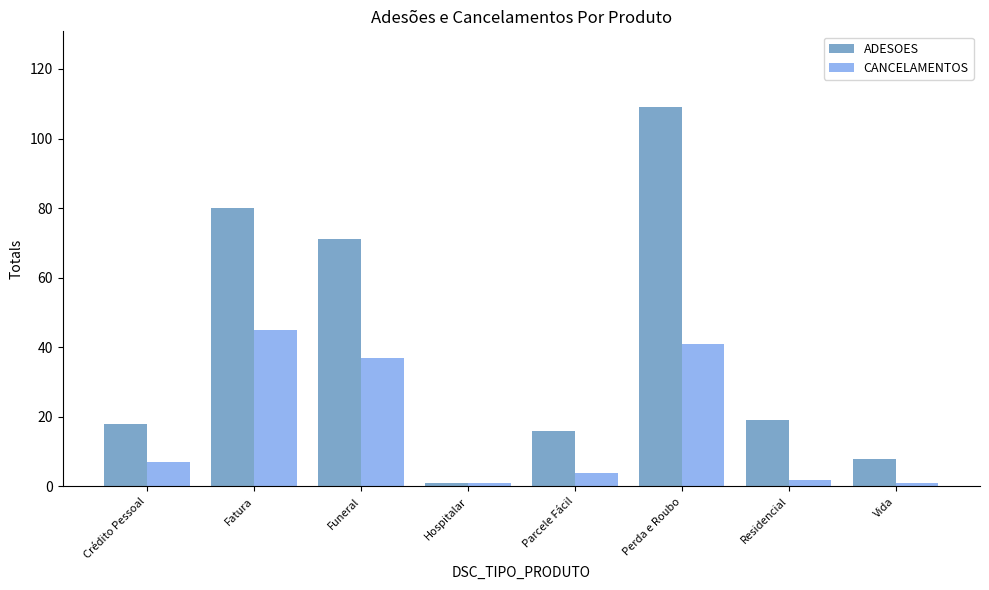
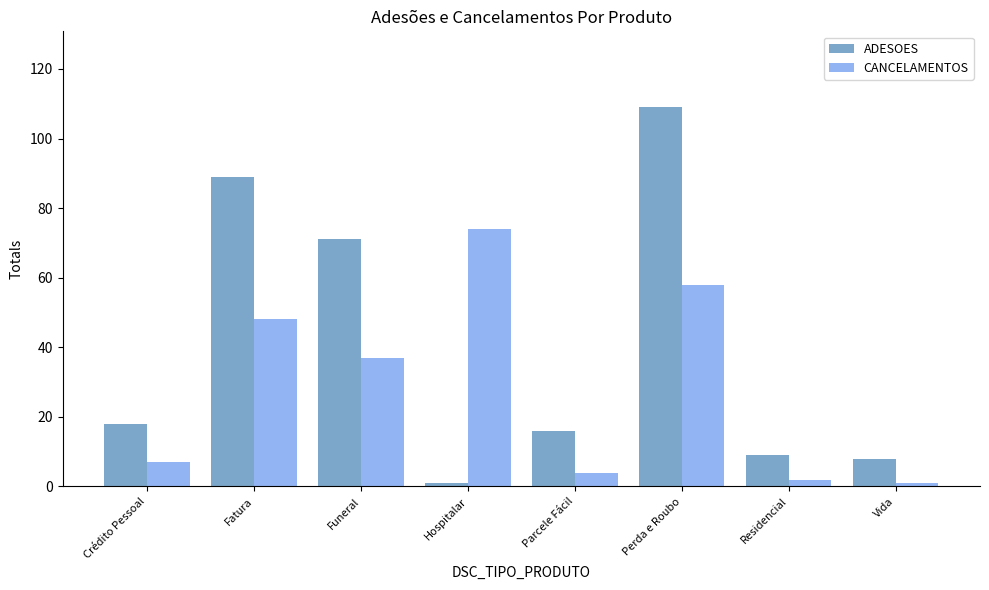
  {
    "ADESOES": {
      "Crédito Pessoal": 18,
-     "Fatura": 80,
+     "Fatura": 89,
      "Funeral": 71,
      "Hospitalar": 1,
      "Parcele Fácil": 16,
      "Perda e Roubo": 109,
-     "Residencial": 19,
+     "Residencial": 9,
      "Vida": 8
    },
    "CANCELAMENTOS": {
      "Crédito Pessoal": 7,
-     "Fatura": 45,
+     "Fatura": 48,
      "Funeral": 37,
-     "Hospitalar": 1,
+     "Hospitalar": 74,
      "Parcele Fácil": 4,
-     "Perda e Roubo": 41,
+     "Perda e Roubo": 58,
      "Residencial": 2,
      "Vida": 1
    }
  }
